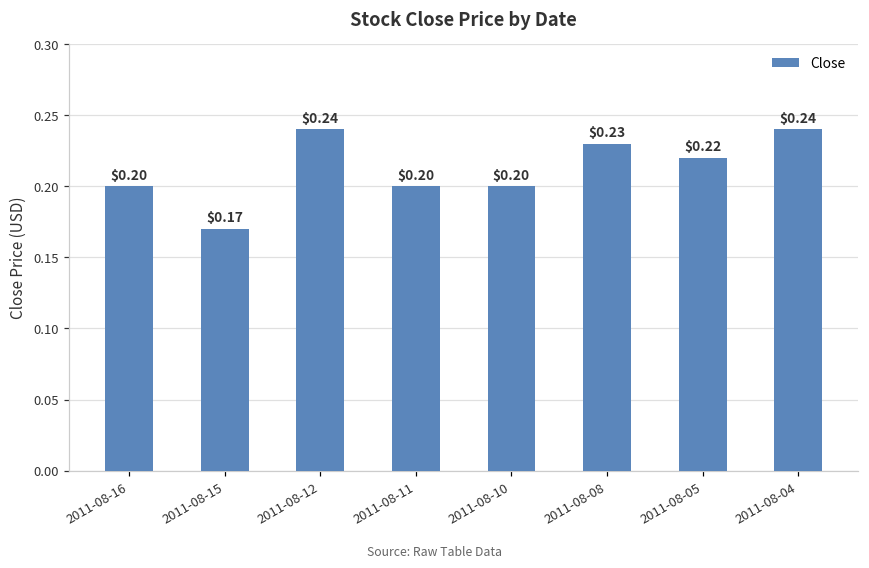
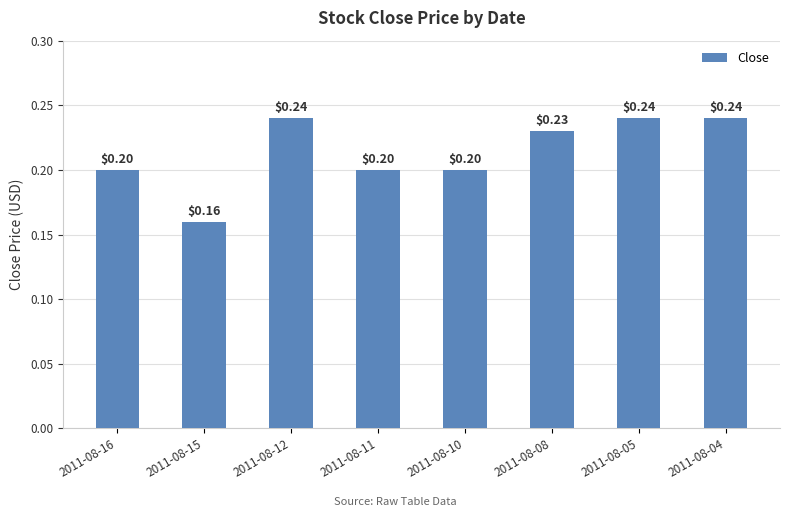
  {
    "2011-08-16": "$0.20",
-   "2011-08-15": "$0.17",
+   "2011-08-15": "$0.16",
    "2011-08-12": "$0.24",
    "2011-08-11": "$0.20",
    "2011-08-10": "$0.20",
    "2011-08-08": "$0.23",
-   "2011-08-05": "$0.22",
+   "2011-08-05": "$0.24",
    "2011-08-04": "$0.24"
  }
